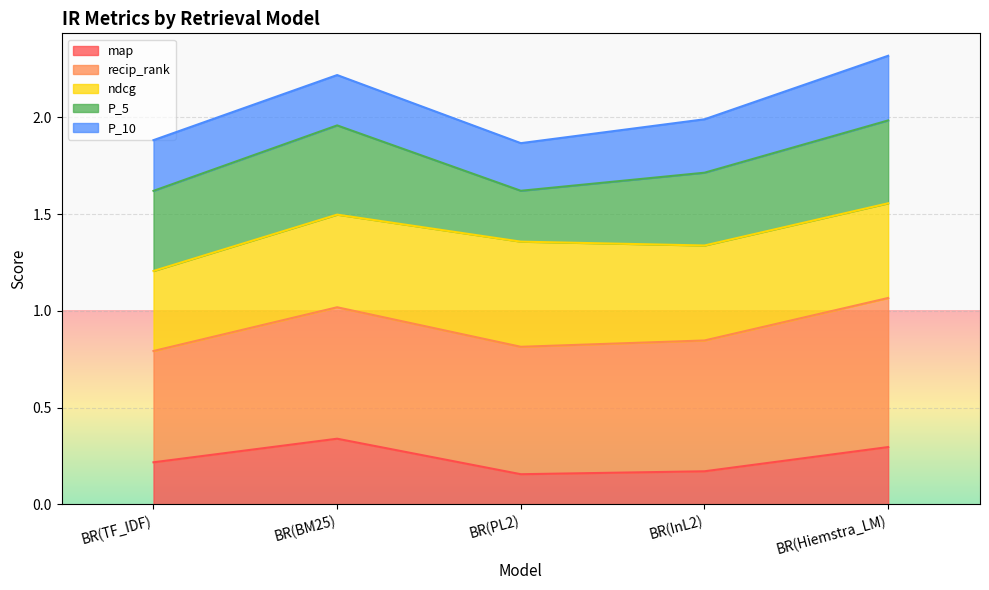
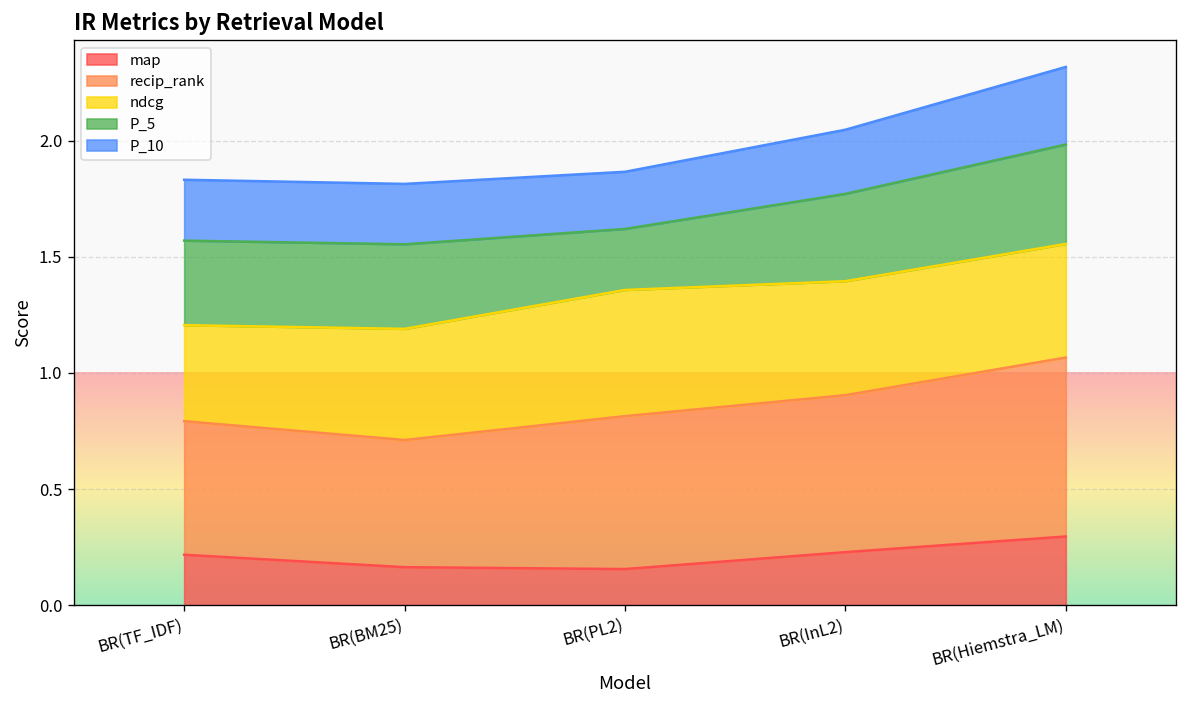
  {
    "map": {
      "BR(TF_IDF)": 0.22,
-     "BR(BM25)": 0.34,
+     "BR(BM25)": 0.16,
      "BR(PL2)": 0.16,
-     "BR(InL2)": 0.17,
+     "BR(InL2)": 0.23,
      "BR(Hiemstra_LM)": 0.30
    },
    "recip_rank": {
      "BR(TF_IDF)": 0.57,
-     "BR(BM25)": 0.68,
+     "BR(BM25)": 0.55,
      "BR(PL2)": 0.66,
      "BR(InL2)": 0.68,
      "BR(Hiemstra_LM)": 0.77
    },
    "ndcg": {
      "BR(TF_IDF)": 0.41,
      "BR(BM25)": 0.48,
      "BR(PL2)": 0.54,
      "BR(InL2)": 0.49,
      "BR(Hiemstra_LM)": 0.49
    },
    "P_5": {
-     "BR(TF_IDF)": 0.41,
-     "BR(BM25)": 0.46,
+     "BR(TF_IDF)": 0.36,
+     "BR(BM25)": 0.36,
      "BR(PL2)": 0.26,
      "BR(InL2)": 0.38,
      "BR(Hiemstra_LM)": 0.43
    },
    "P_10": {
      "BR(TF_IDF)": 0.26,
      "BR(BM25)": 0.26,
      "BR(PL2)": 0.25,
      "BR(InL2)": 0.28,
      "BR(Hiemstra_LM)": 0.33
    }
  }
